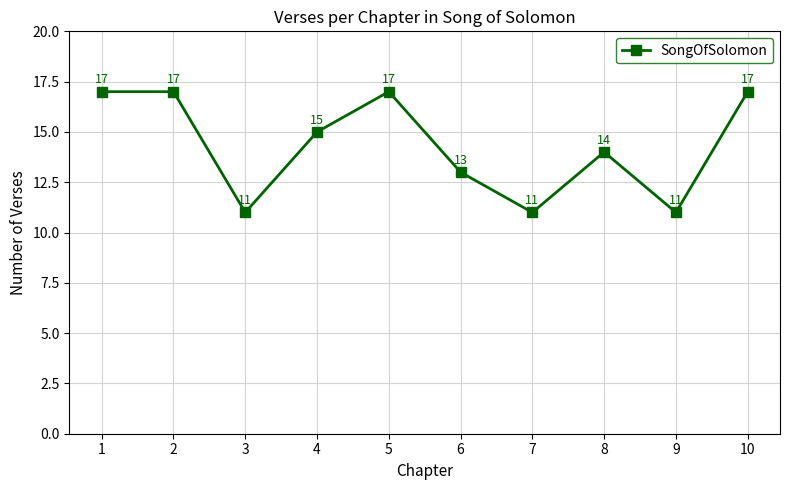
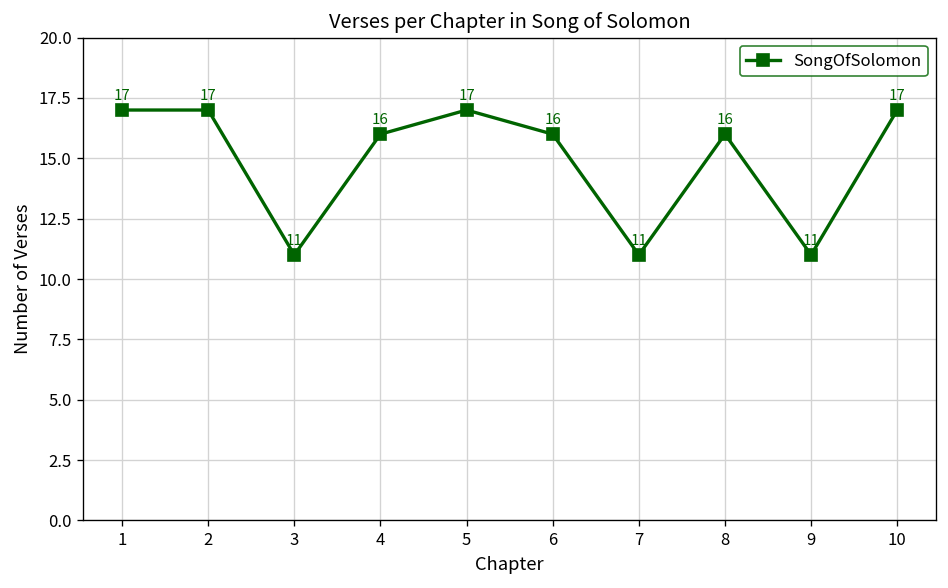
  {
    "1": 17,
    "2": 17,
    "3": 11,
-   "4": 15,
+   "4": 16,
    "5": 17,
-   "6": 13,
+   "6": 16,
    "7": 11,
-   "8": 14,
+   "8": 16,
    "9": 11,
    "10": 17
  }
